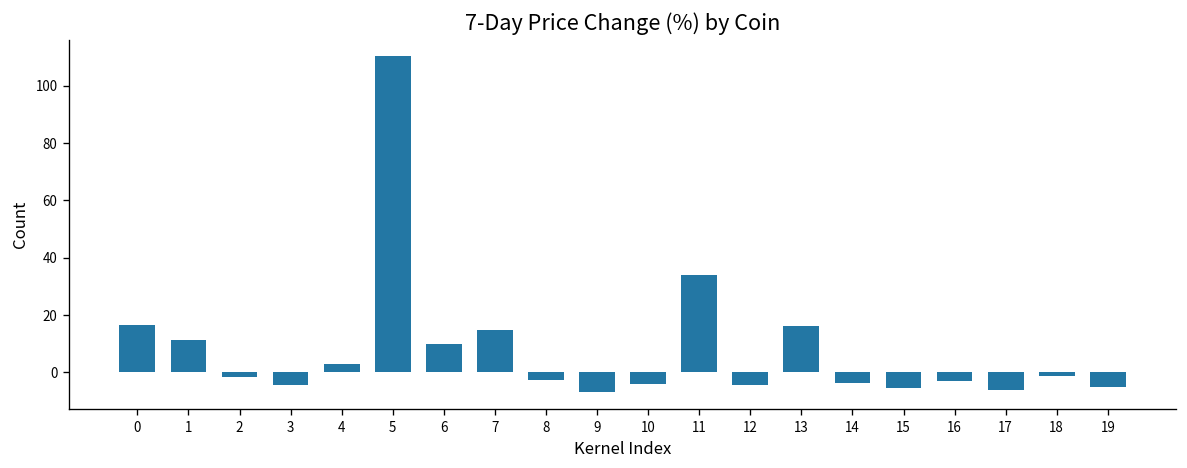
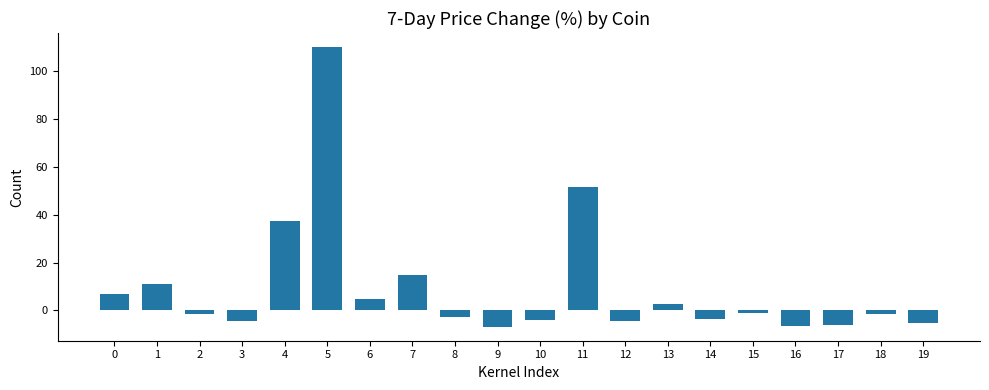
  {
-   "0": 17,
+   "0": 7,
    "1": 11,
    "2": -2,
    "3": -4,
-   "4": 3,
+   "4": 37,
    "5": 110,
-   "6": 10,
+   "6": 5,
    "7": 15,
    "8": -3,
    "9": -7,
    "10": -4,
-   "11": 34,
+   "11": 52,
    "12": -5,
-   "13": 16,
+   "13": 3,
    "14": -4,
-   "15": -6,
-   "16": -3,
+   "15": -1,
+   "16": -6,
    "17": -6,
    "18": -1,
    "19": -5
  }
